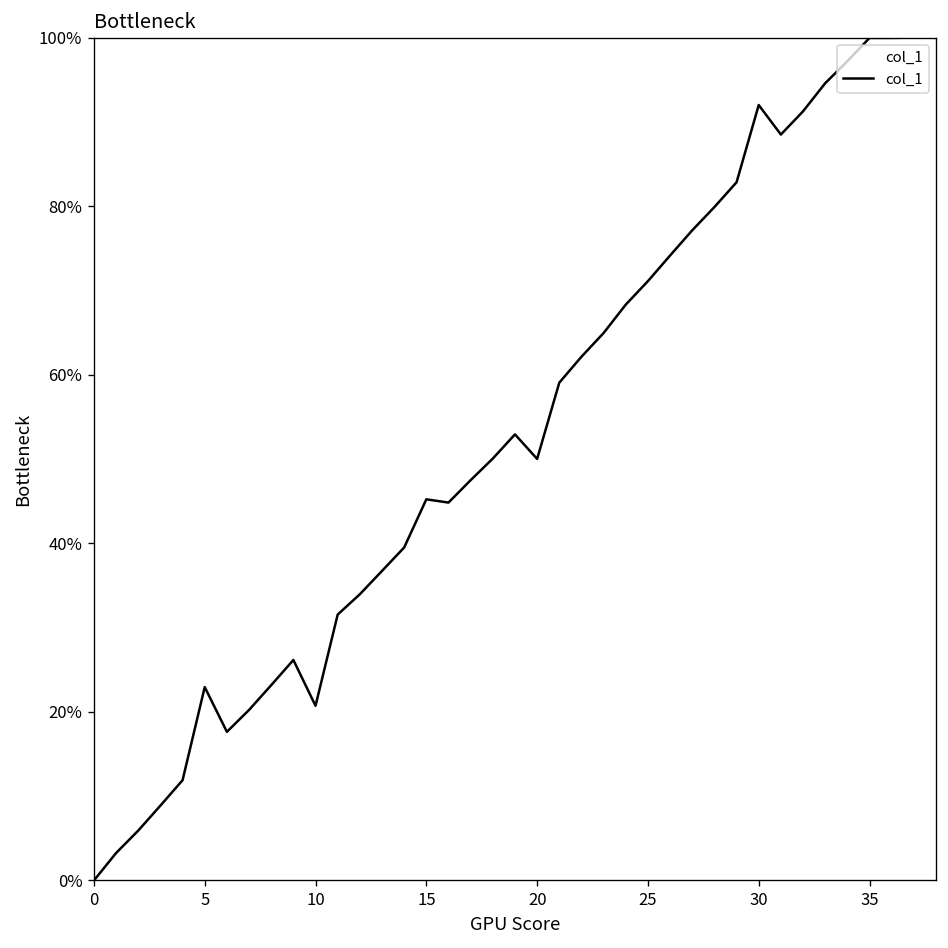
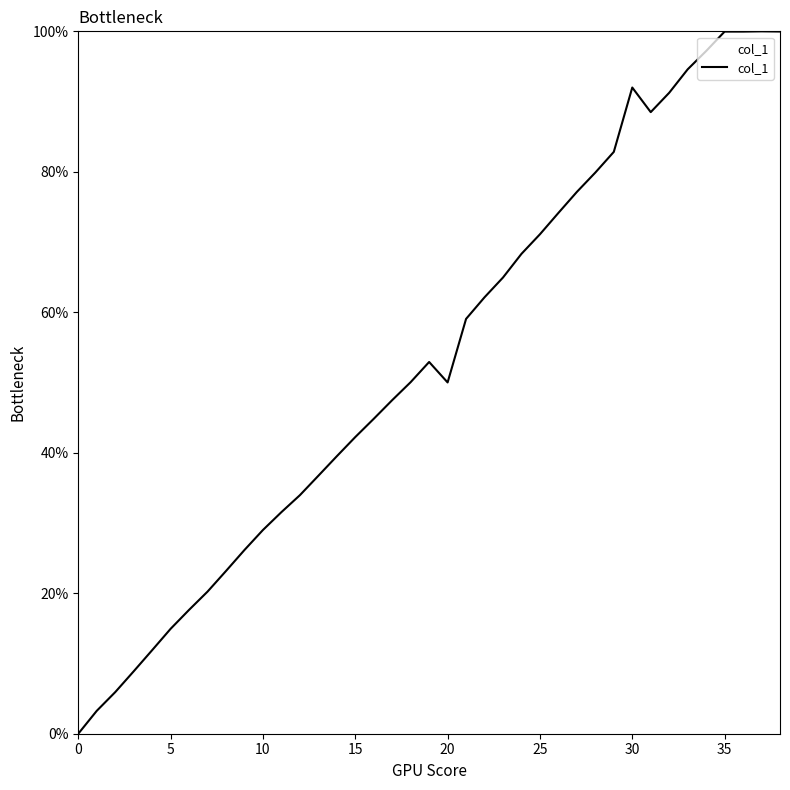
  {
    "0": "0%",
-   "5": "23%",
-   "10": "21%",
-   "15": "45%",
+   "5": "15%",
+   "10": "29%",
+   "15": "42%",
    "20": "50%",
    "25": "71%",
    "30": "92%",
    "35": "100%"
  }
